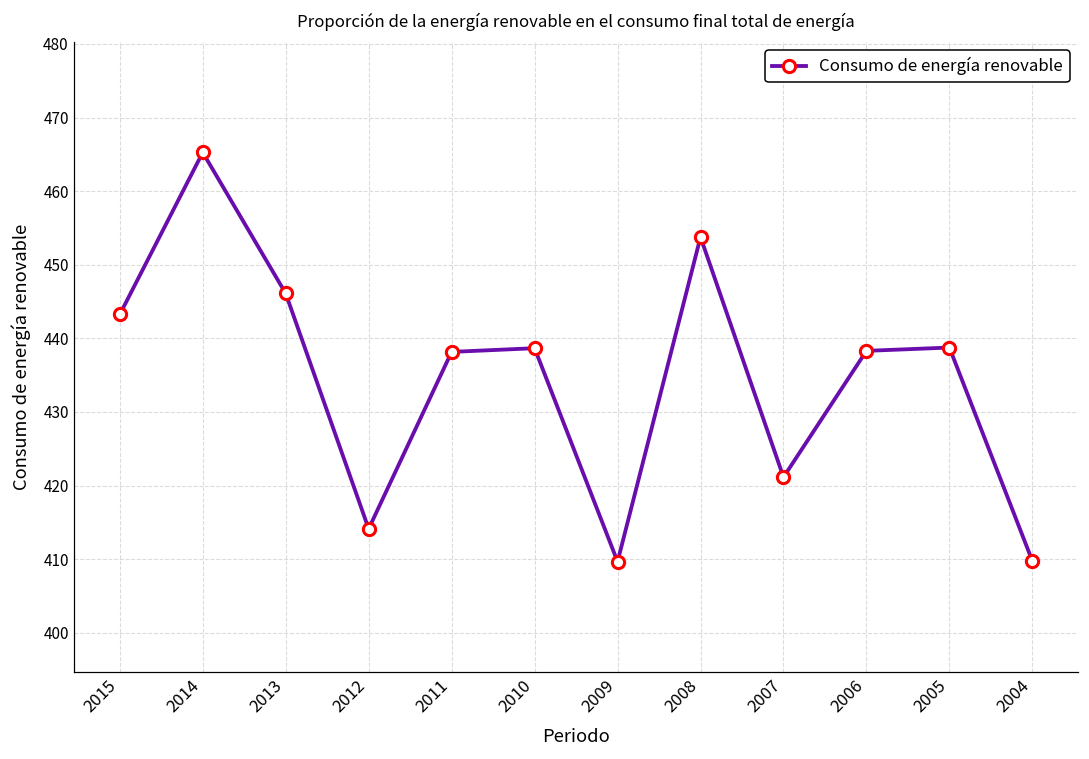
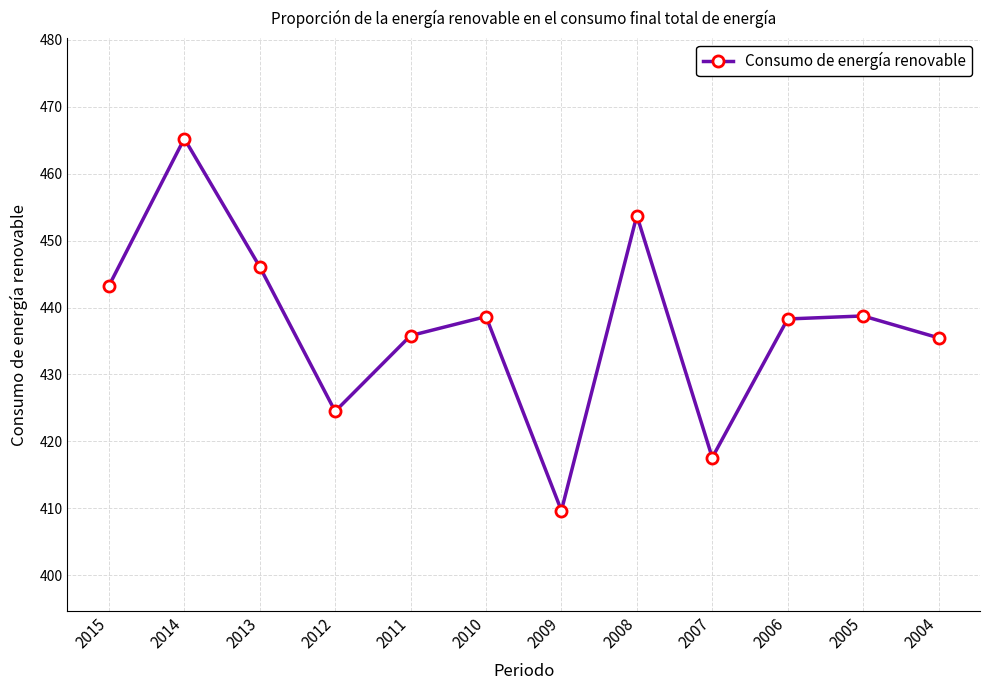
  {
    "2015": 443,
    "2014": 465,
    "2013": 446,
-   "2012": 414,
-   "2011": 438,
+   "2012": 424,
+   "2011": 436,
    "2010": 439,
    "2009": 410,
    "2008": 454,
-   "2007": 421,
+   "2007": 418,
    "2006": 438,
    "2005": 439,
-   "2004": 410
+   "2004": 435
  }
